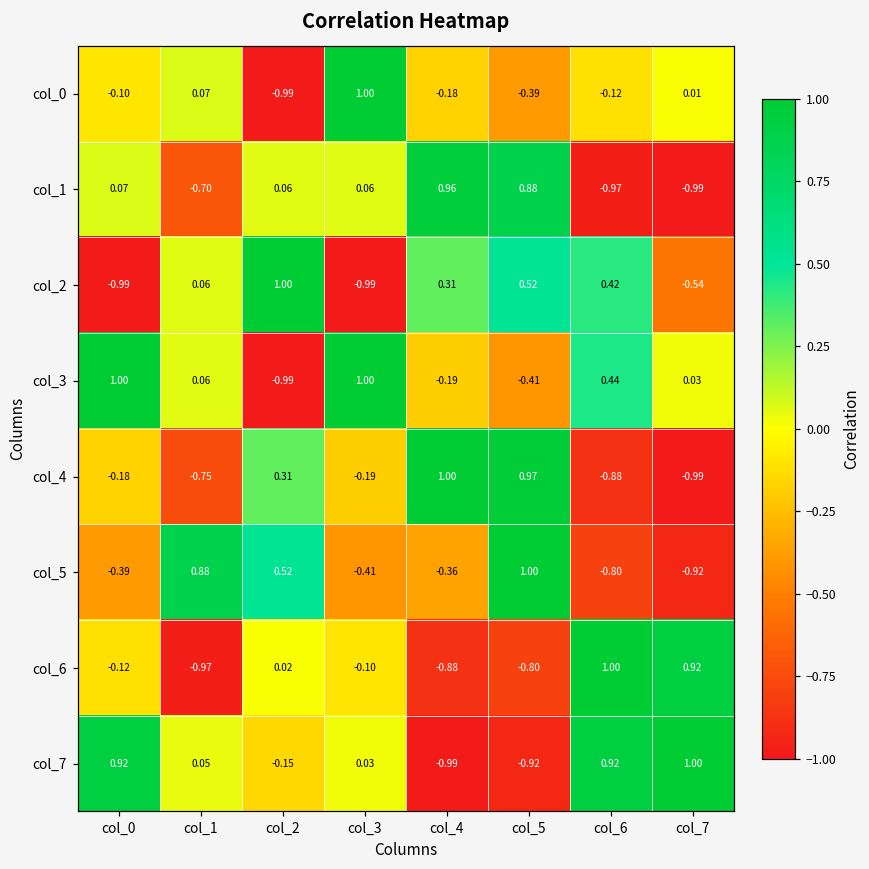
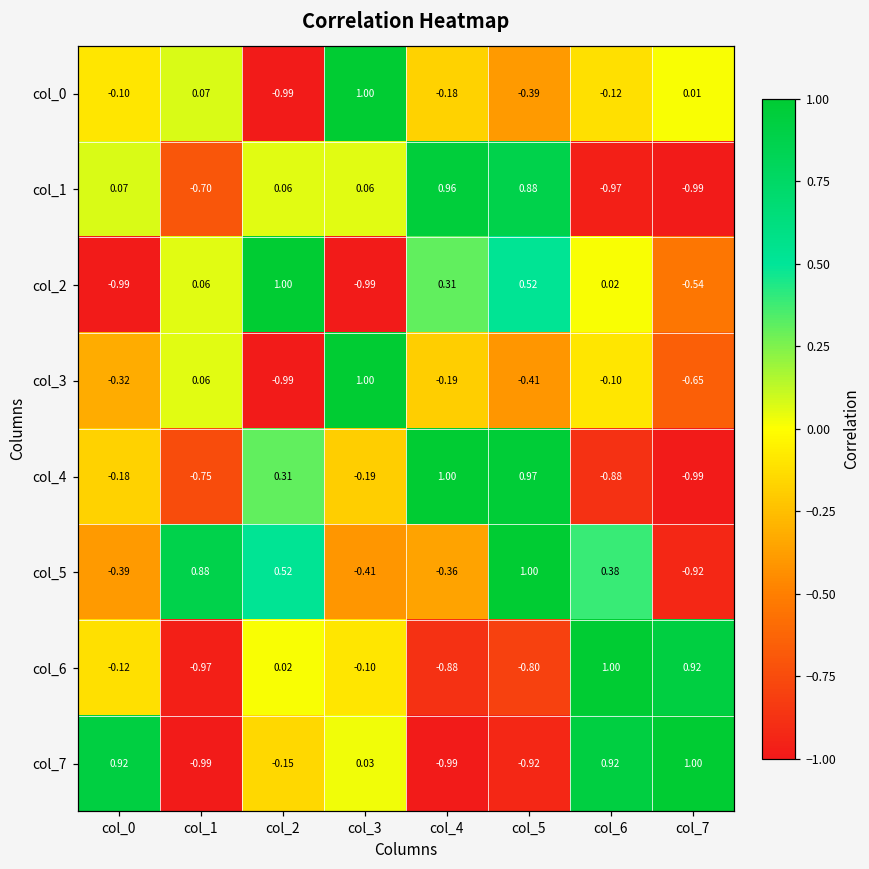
  {
    "col_0": {
      "col_0": -0.10,
      "col_1": 0.07,
      "col_2": -0.99,
      "col_3": 1.00,
      "col_4": -0.18,
      "col_5": -0.39,
      "col_6": -0.12,
      "col_7": 0.01
    },
    "col_1": {
      "col_0": 0.07,
      "col_1": -0.70,
      "col_2": 0.06,
      "col_3": 0.06,
      "col_4": 0.96,
      "col_5": 0.88,
      "col_6": -0.97,
      "col_7": -0.99
    },
    "col_2": {
      "col_0": -0.99,
      "col_1": 0.06,
      "col_2": 1.00,
      "col_3": -0.99,
      "col_4": 0.31,
      "col_5": 0.52,
-     "col_6": 0.42,
+     "col_6": 0.02,
      "col_7": -0.54
    },
    "col_3": {
-     "col_0": 1.00,
+     "col_0": -0.32,
      "col_1": 0.06,
      "col_2": -0.99,
      "col_3": 1.00,
      "col_4": -0.19,
      "col_5": -0.41,
-     "col_6": 0.44,
-     "col_7": 0.03
+     "col_6": -0.10,
+     "col_7": -0.65
    },
    "col_4": {
      "col_0": -0.18,
      "col_1": -0.75,
      "col_2": 0.31,
      "col_3": -0.19,
      "col_4": 1.00,
      "col_5": 0.97,
      "col_6": -0.88,
      "col_7": -0.99
    },
    "col_5": {
      "col_0": -0.39,
      "col_1": 0.88,
      "col_2": 0.52,
      "col_3": -0.41,
      "col_4": -0.36,
      "col_5": 1.00,
-     "col_6": -0.80,
+     "col_6": 0.38,
      "col_7": -0.92
    },
    "col_6": {
      "col_0": -0.12,
      "col_1": -0.97,
      "col_2": 0.02,
      "col_3": -0.10,
      "col_4": -0.88,
      "col_5": -0.80,
      "col_6": 1.00,
      "col_7": 0.92
    },
    "col_7": {
      "col_0": 0.92,
-     "col_1": 0.05,
+     "col_1": -0.99,
      "col_2": -0.15,
      "col_3": 0.03,
      "col_4": -0.99,
      "col_5": -0.92,
      "col_6": 0.92,
      "col_7": 1.00
    }
  }
